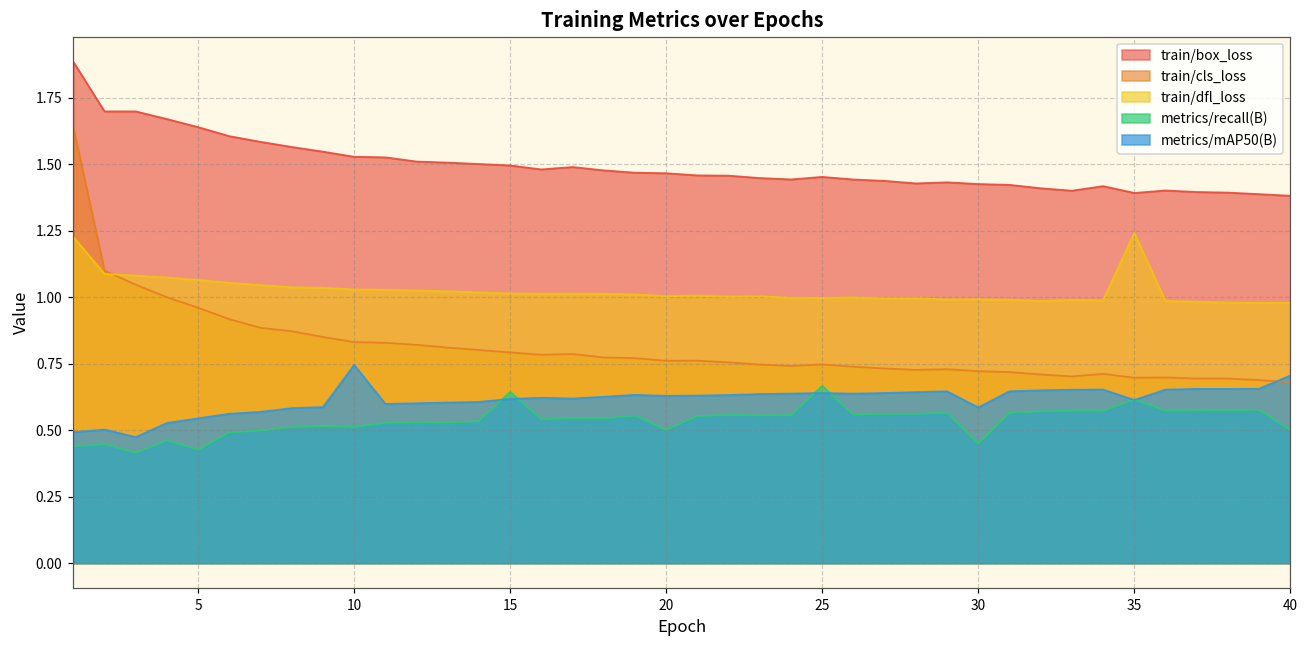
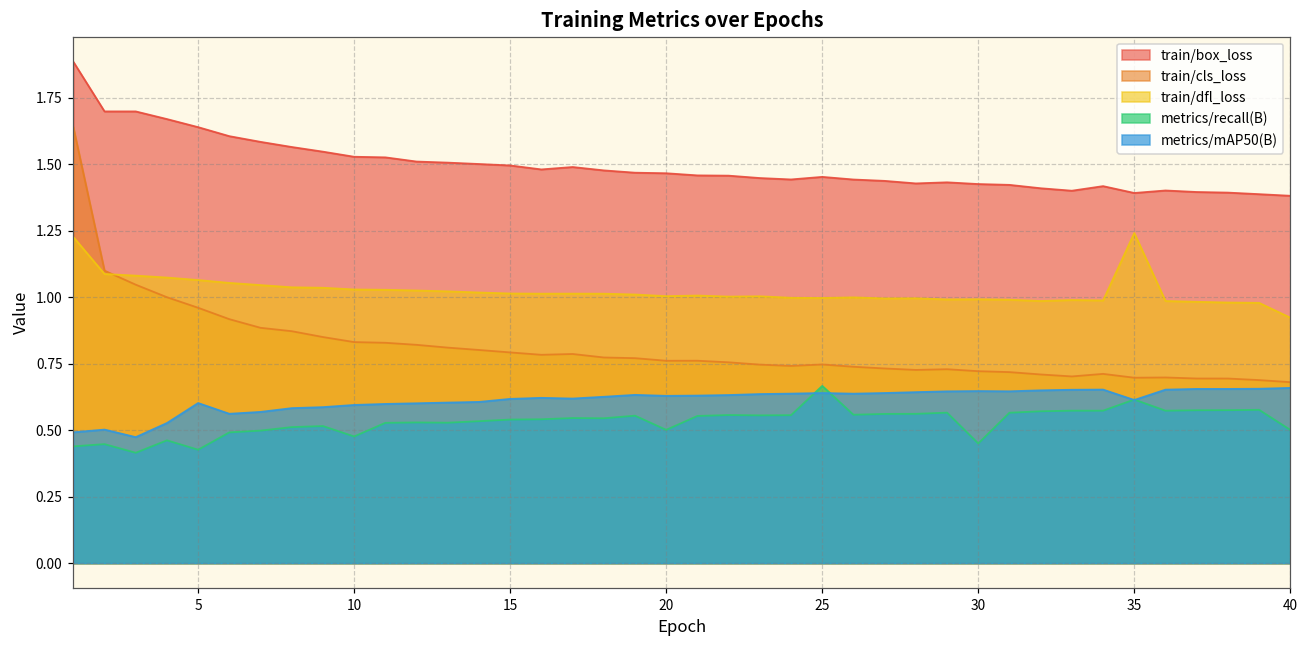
  {
    "train/dfl_loss": {
      "5": 1.06,
      "10": 1.03,
      "15": 1.01,
      "20": 1.00,
      "25": 1.00,
      "30": 0.99,
      "35": 1.24,
-     "40": 0.98
+     "40": 0.92
    },
    "metrics/recall(B)": {
      "5": 0.43,
-     "10": 0.51,
-     "15": 0.64,
+     "10": 0.48,
+     "15": 0.54,
      "20": 0.50,
      "25": 0.67,
      "30": 0.45,
      "40": 0.50
    },
    "metrics/mAP50(B)": {
-     "5": 0.54,
-     "10": 0.75,
+     "5": 0.60,
+     "10": 0.59,
      "15": 0.62,
      "20": 0.63,
      "25": 0.64,
-     "30": 0.59,
-     "40": 0.71
+     "30": 0.65,
+     "40": 0.66
    }
  }
